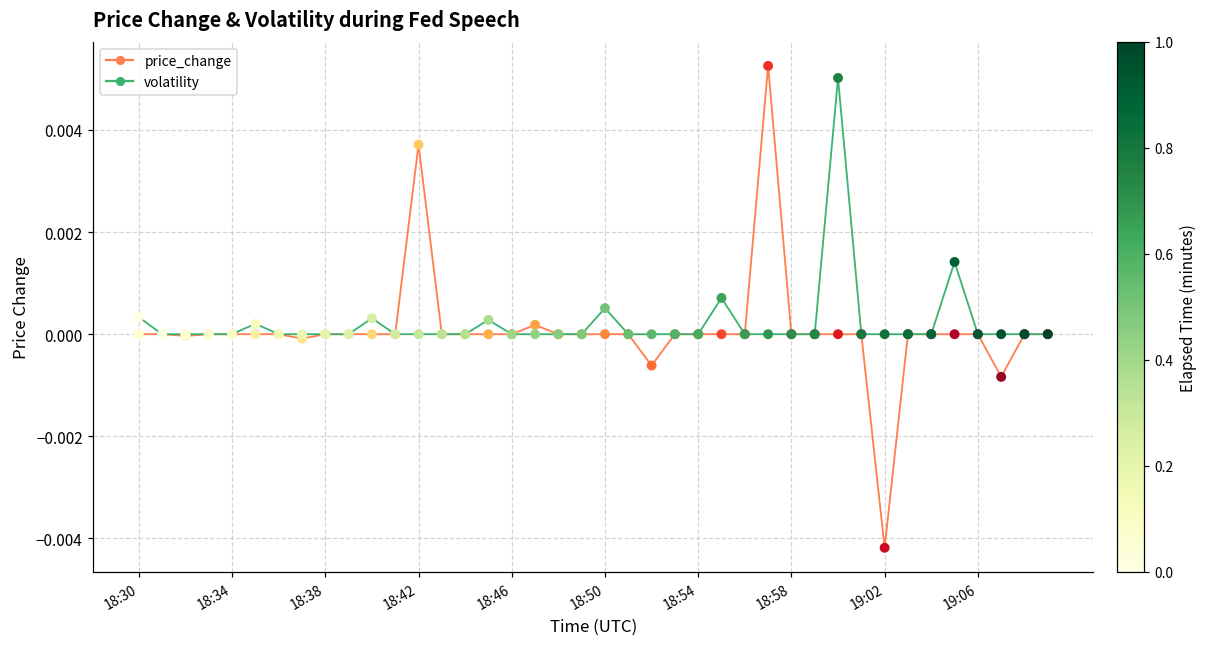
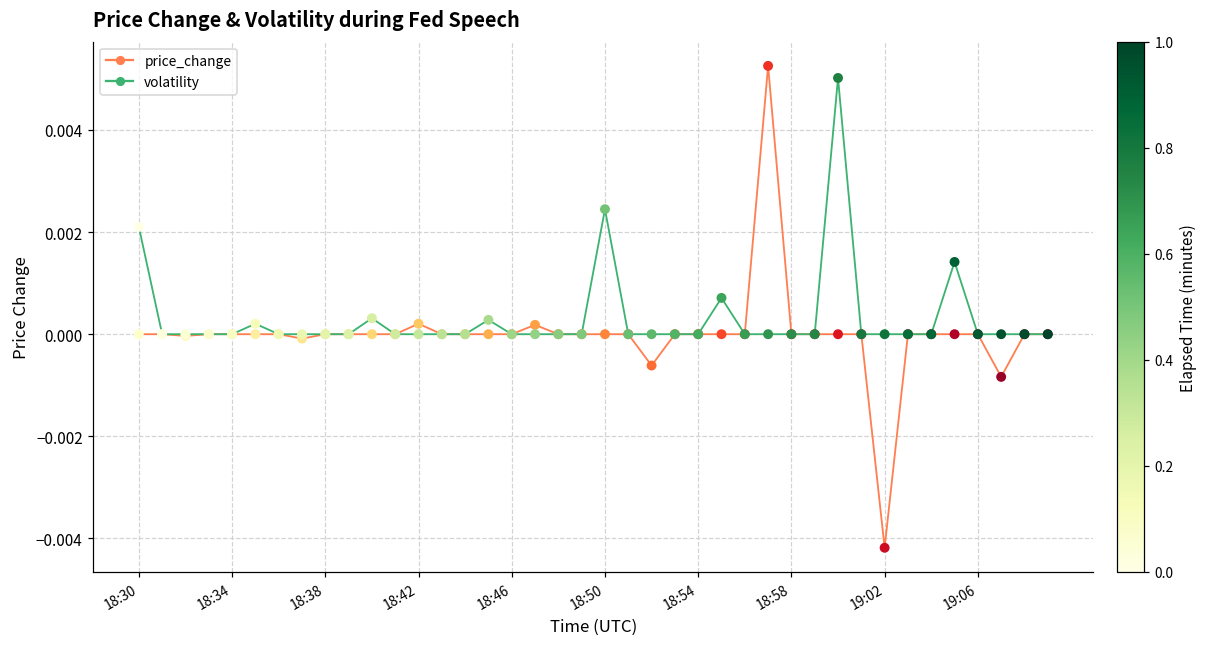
  {
    "price_change": {
      "18:30": 0.0000,
-     "18:42": 0.0037,
+     "18:42": 0.0002,
      "18:50": 0.0000,
      "19:02": -0.0042
    },
    "volatility": {
-     "18:30": 0.0003,
+     "18:30": 0.0021,
      "18:42": 0.0000,
-     "18:50": 0.0005,
+     "18:50": 0.0024,
      "19:02": 0.0000
    }
  }
